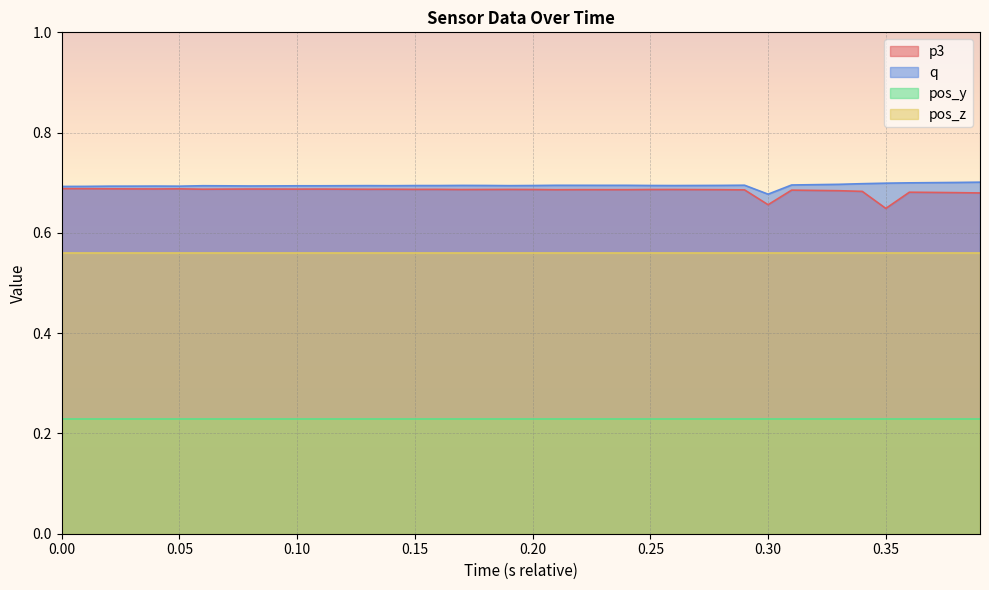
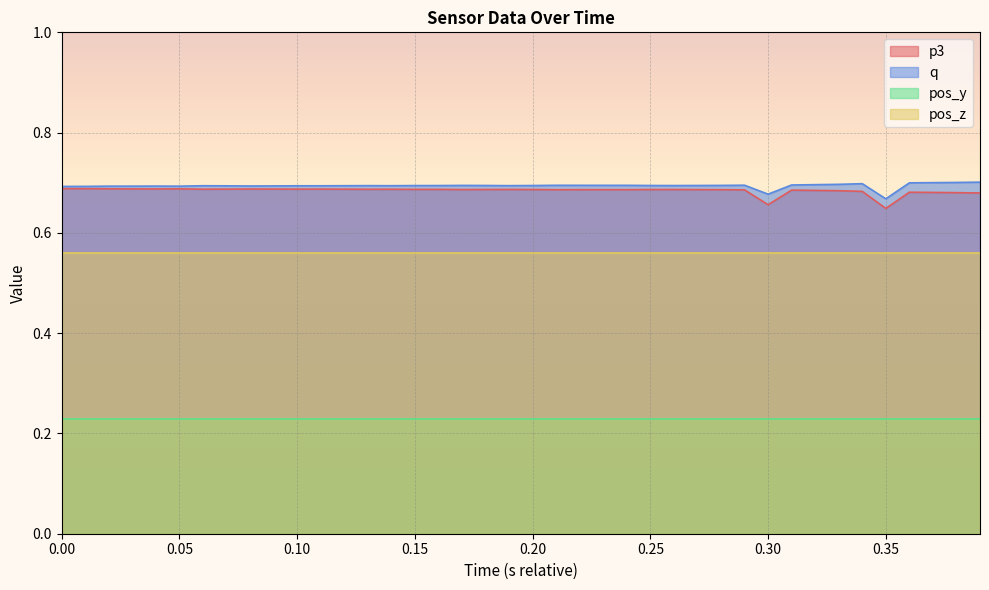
  {
    "p3": {
      "0.05": 0.69,
      "0.10": 0.69,
      "0.15": 0.69,
      "0.20": 0.69,
      "0.25": 0.69,
      "0.30": 0.66,
      "0.35": 0.65
    },
    "q": {
      "0.05": 0.69,
      "0.10": 0.69,
      "0.15": 0.69,
      "0.20": 0.69,
      "0.25": 0.69,
      "0.30": 0.68,
-     "0.35": 0.70
+     "0.35": 0.67
    },
    "pos_y": {
      "0.00": 0.23,
      "0.05": 0.23,
      "0.10": 0.23,
      "0.15": 0.23,
      "0.20": 0.23,
      "0.25": 0.23,
      "0.30": 0.23,
      "0.35": 0.23
    },
    "pos_z": {
      "0.00": 0.56,
      "0.05": 0.56,
      "0.10": 0.56,
      "0.15": 0.56,
      "0.20": 0.56,
      "0.25": 0.56,
      "0.30": 0.56,
      "0.35": 0.56
    }
  }
